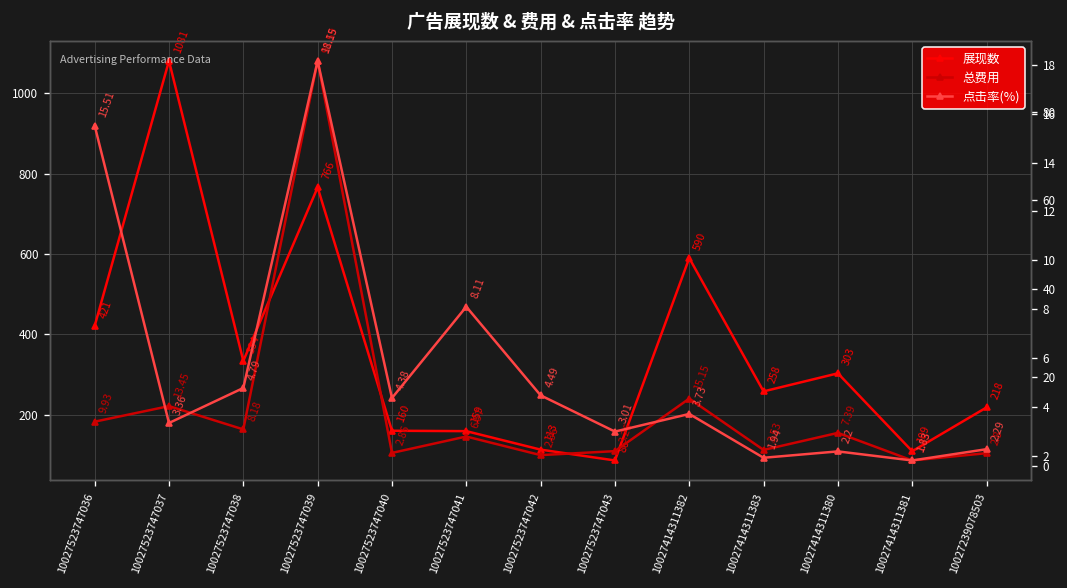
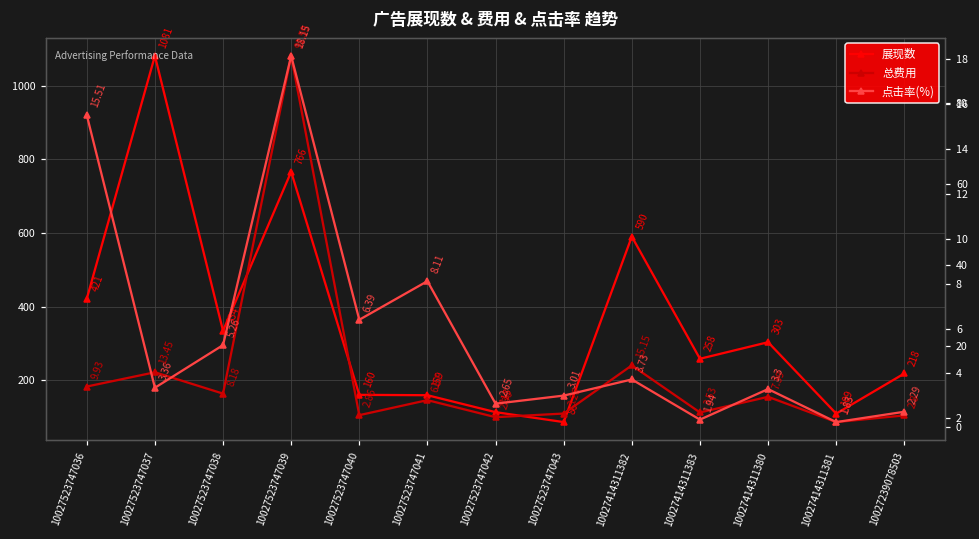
  {
    "点击率(%)": {
      "10027523747036": 15.51,
-     "10027523747038": 4.79,
-     "10027523747040": 4.38,
+     "10027523747038": 5.26,
+     "10027523747040": 6.39,
      "10027523747041": 8.11,
-     "10027523747042": 4.49,
-     "10027414311380": 2.2
+     "10027523747042": 2.65,
+     "10027414311380": 3.3
    }
  }
